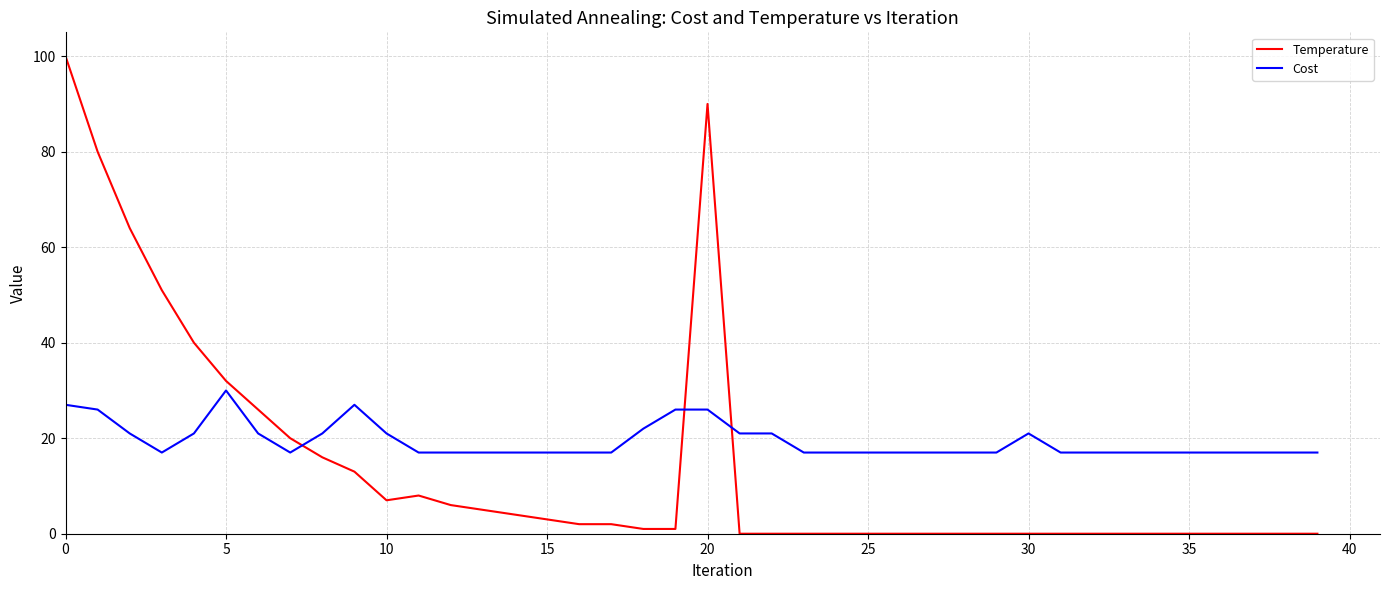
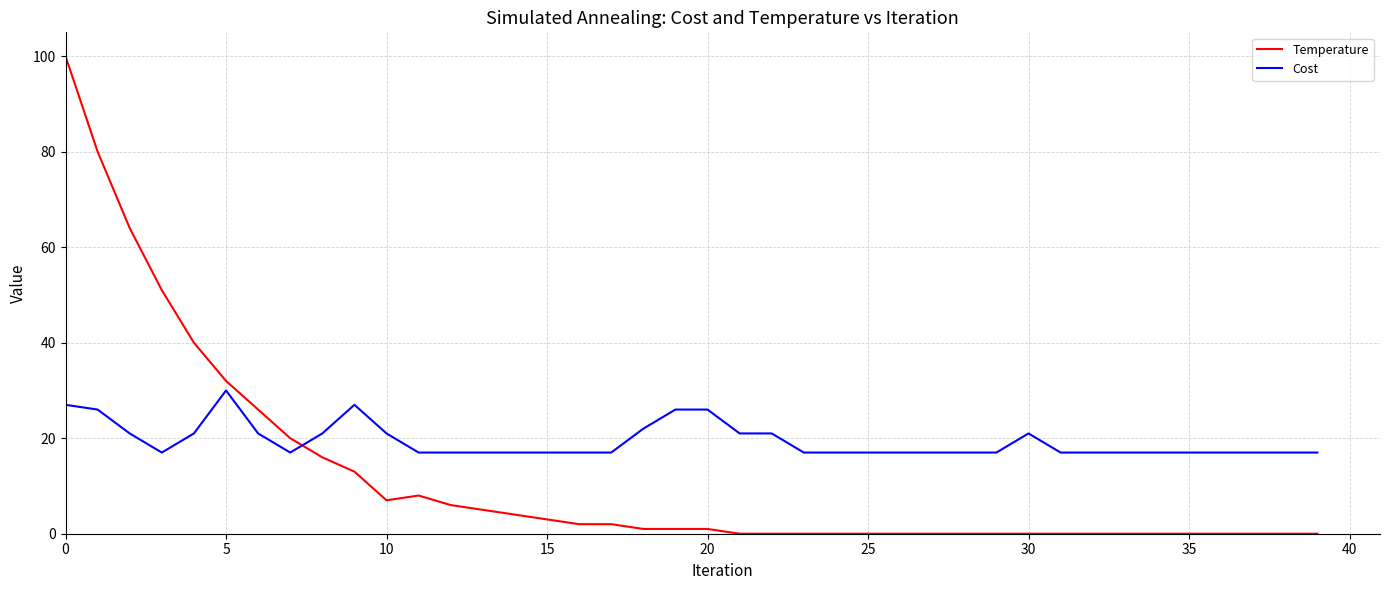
  {
    "Temperature": {
      "0": 100,
      "5": 32,
      "10": 7,
      "15": 3,
-     "20": 90,
+     "20": 1,
      "25": 0,
      "30": 0,
      "35": 0
    },
    "Cost": {
      "0": 27,
      "5": 30,
      "10": 21,
      "15": 17,
      "20": 26,
      "25": 17,
      "30": 21,
      "35": 17
    }
  }
